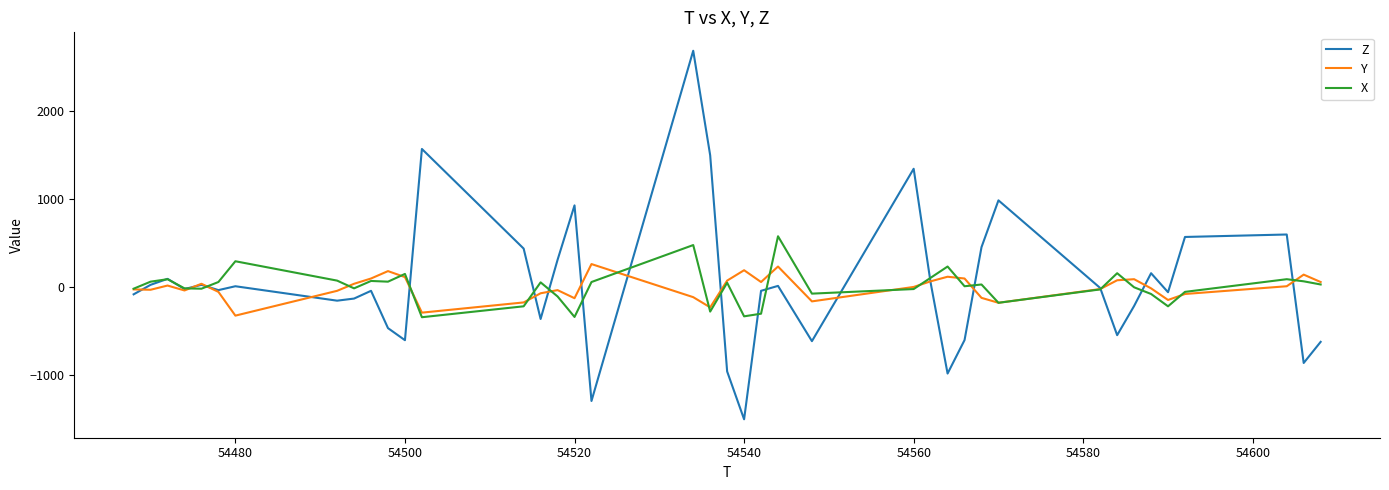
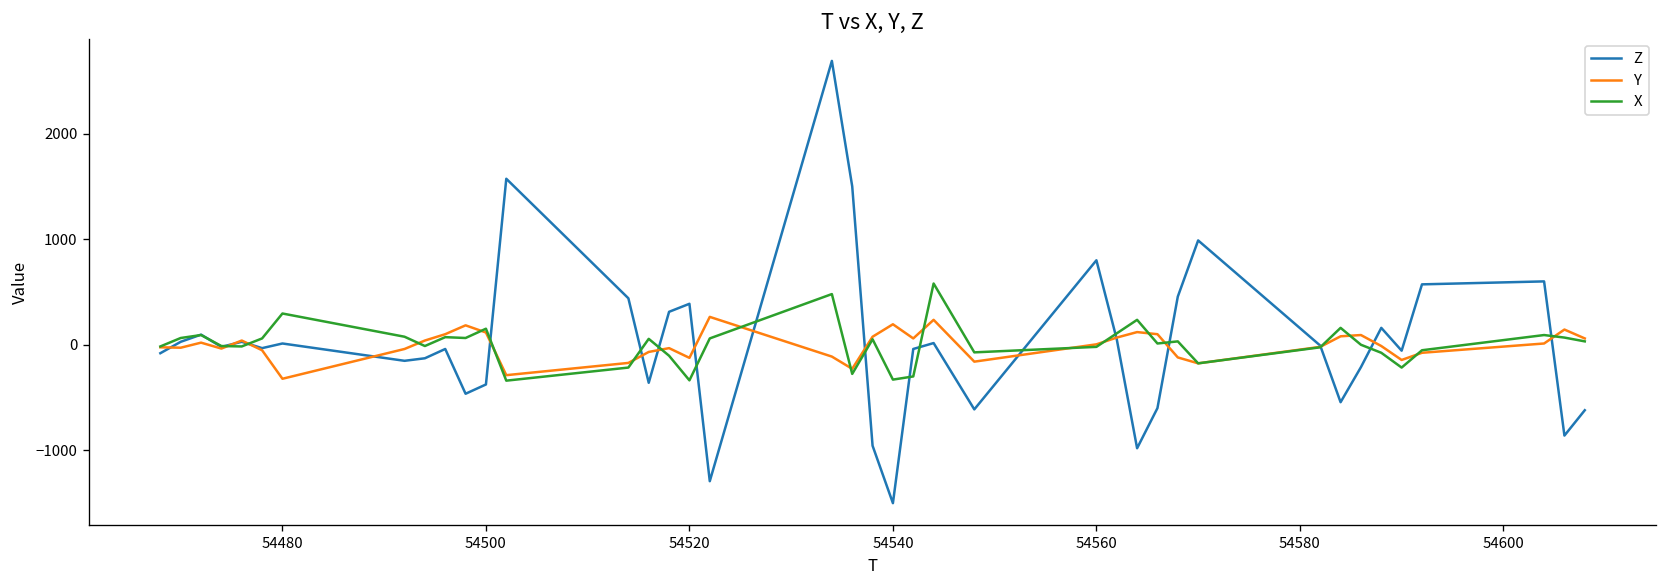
  {
    "Z": {
      "54480": 0,
-     "54500": -600,
-     "54520": 900,
+     "54500": -400,
+     "54520": 400,
      "54540": -1500,
-     "54560": 1300
+     "54560": 800
    },
    "Y": {
      "54480": -300,
      "54500": 100,
      "54520": -100,
      "54540": 200
    },
    "X": {
      "54480": 300,
      "54500": 200,
      "54520": -300,
      "54540": -300
    }
  }
